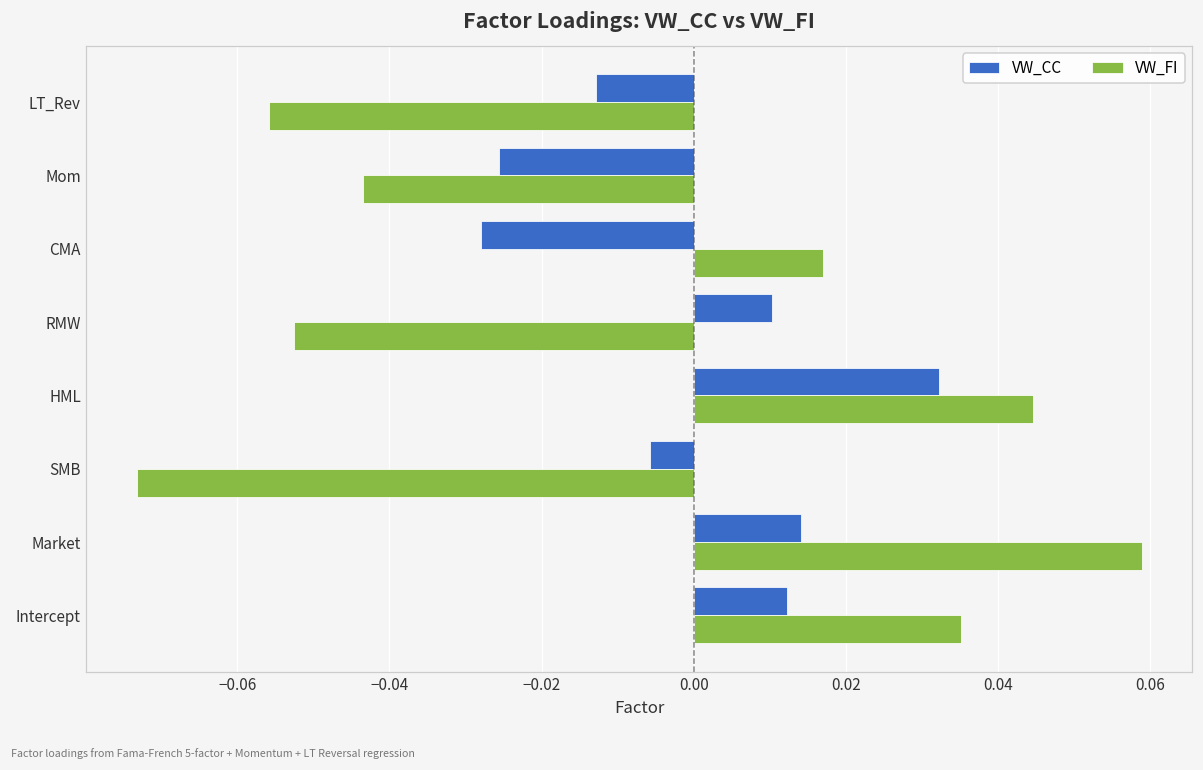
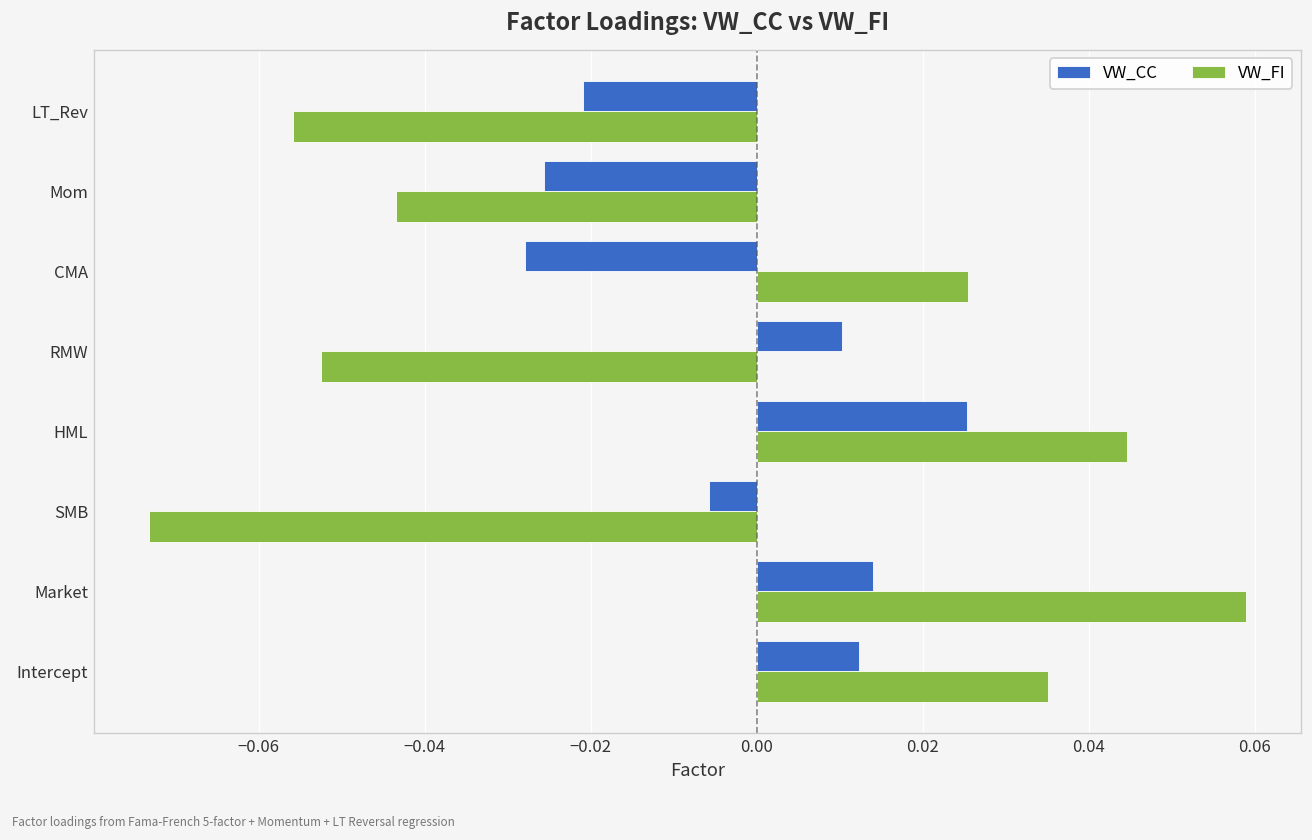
  {
    "VW_CC": {
-     "LT_Rev": -0.013,
+     "LT_Rev": -0.021,
      "Mom": -0.026,
      "CMA": -0.028,
      "RMW": 0.010,
-     "HML": 0.032,
+     "HML": 0.025,
      "SMB": -0.006,
      "Market": 0.014,
      "Intercept": 0.012
    },
    "VW_FI": {
      "LT_Rev": -0.056,
      "Mom": -0.043,
-     "CMA": 0.017,
+     "CMA": 0.025,
      "RMW": -0.053,
      "HML": 0.045,
      "SMB": -0.073,
      "Market": 0.059,
      "Intercept": 0.035
    }
  }
